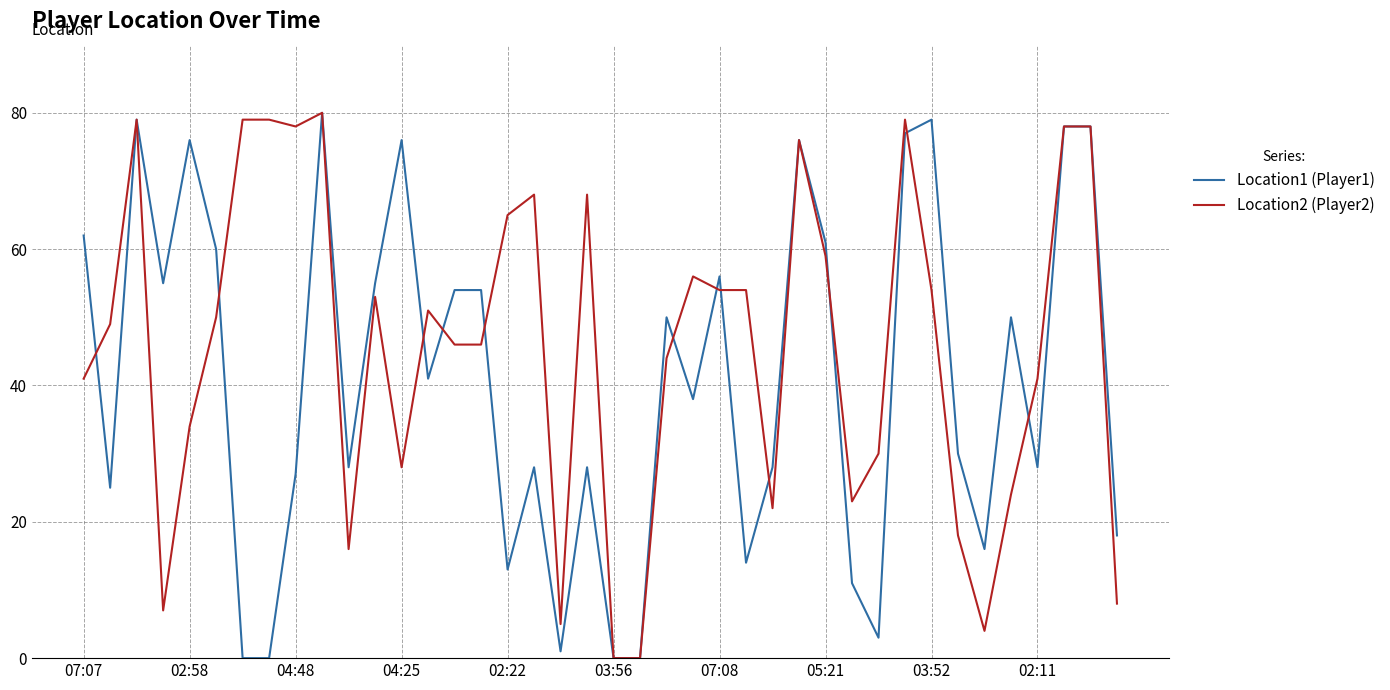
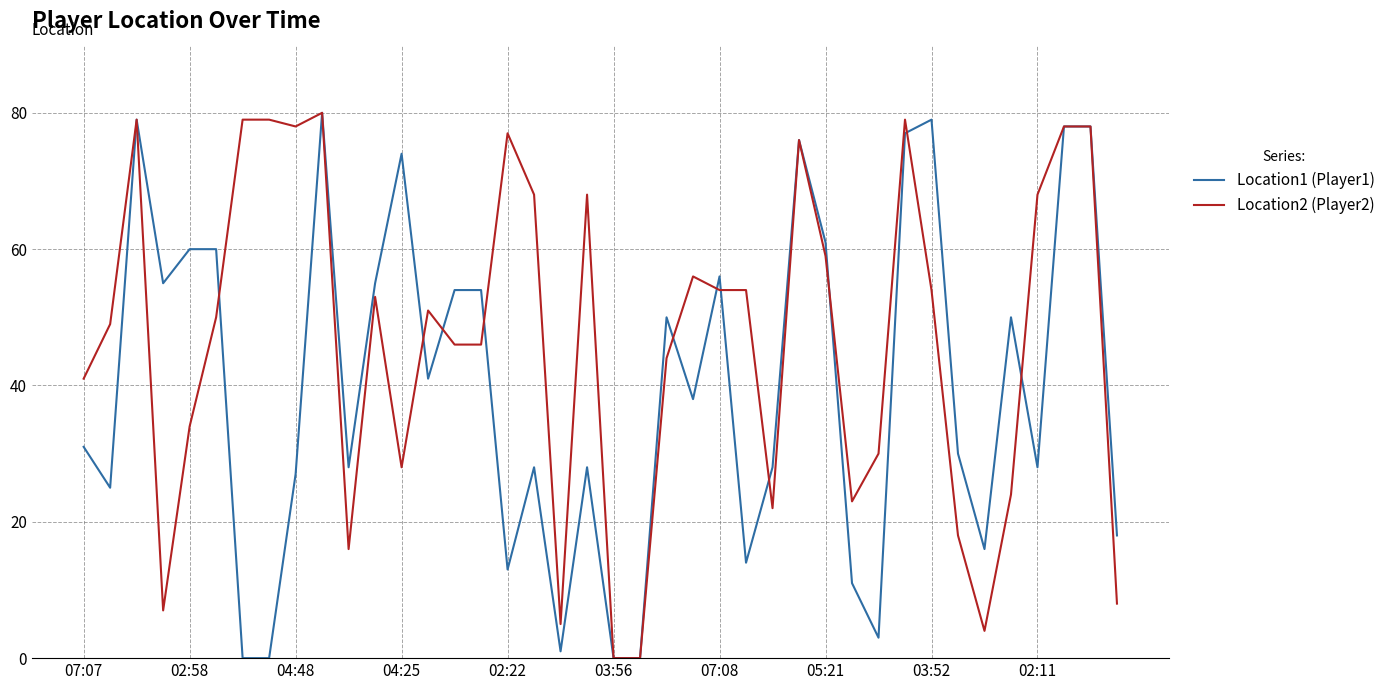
  {
    "Location1 (Player1)": {
-     "07:07": 62,
-     "02:58": 76,
+     "07:07": 31,
+     "02:58": 60,
      "04:48": 27,
-     "04:25": 76,
+     "04:25": 74,
      "02:22": 13,
      "05:21": 61,
      "03:52": 79,
      "02:11": 28
    },
    "Location2 (Player2)": {
      "07:07": 41,
      "02:58": 34,
      "04:48": 78,
      "04:25": 28,
-     "02:22": 65,
+     "02:22": 77,
      "05:21": 59,
      "03:52": 54,
-     "02:11": 41
+     "02:11": 68
    }
  }
